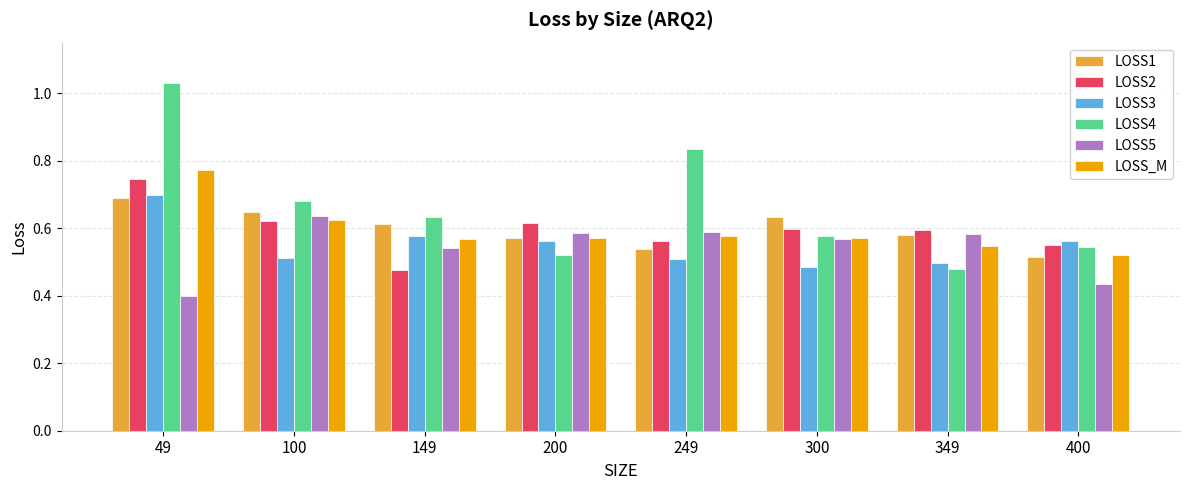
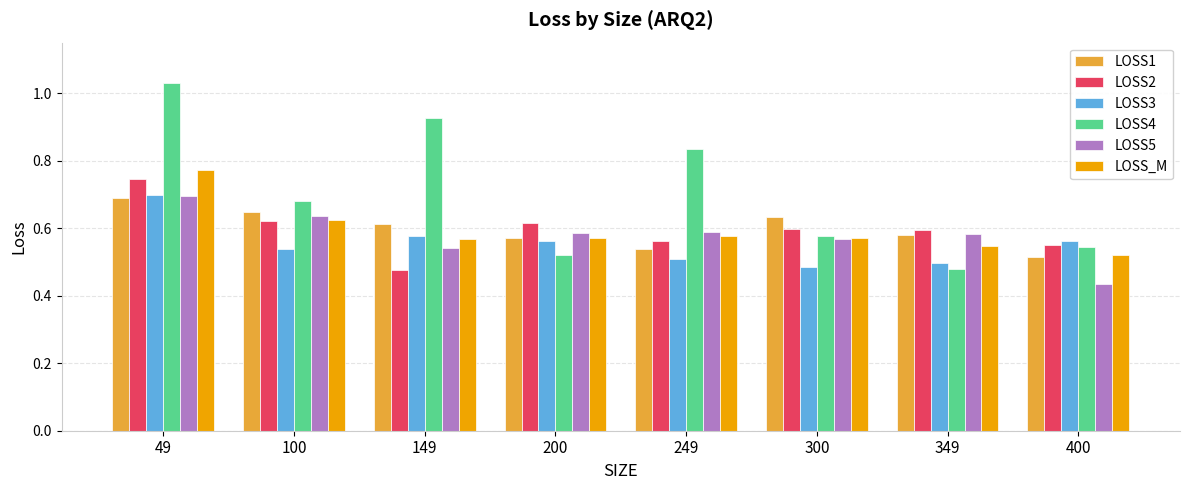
  {
    "LOSS2": {
      "49": 0.75,
      "100": 0.62,
      "149": 0.48,
      "200": 0.61,
      "249": 0.56,
      "300": 0.60,
      "349": 0.60,
      "400": 0.55
    },
    "LOSS3": {
      "49": 0.70,
-     "100": 0.51,
+     "100": 0.54,
      "149": 0.58,
      "200": 0.56,
      "249": 0.51,
      "300": 0.49,
      "349": 0.50,
      "400": 0.56
    },
    "LOSS4": {
      "49": 1.03,
      "100": 0.68,
-     "149": 0.63,
+     "149": 0.93,
      "200": 0.52,
      "249": 0.83,
      "300": 0.58,
      "349": 0.48,
      "400": 0.54
    },
    "LOSS5": {
-     "49": 0.40,
+     "49": 0.70,
      "100": 0.64,
      "149": 0.54,
      "200": 0.58,
      "249": 0.59,
      "300": 0.57,
      "349": 0.58,
      "400": 0.43
    }
  }
